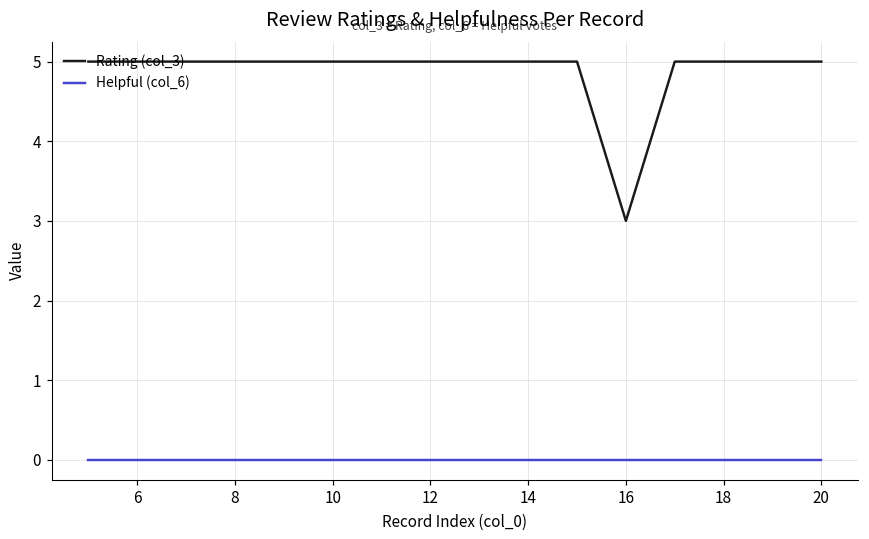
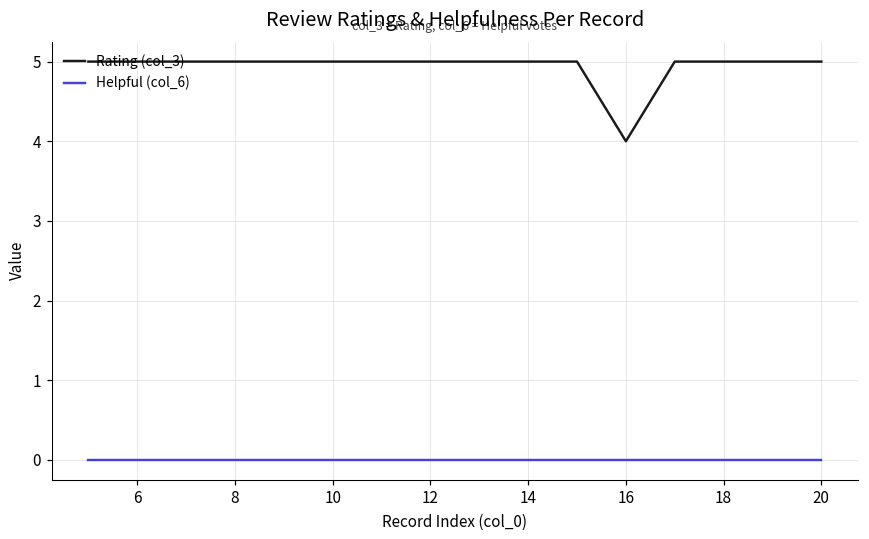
  {
    "Rating (col_3)": {
      "6": 5,
      "8": 5,
      "10": 5,
      "12": 5,
      "14": 5,
-     "16": 3,
+     "16": 4,
      "18": 5,
      "20": 5
    },
    "Helpful (col_6)": {
      "6": 0,
      "8": 0,
      "10": 0,
      "12": 0,
      "14": 0,
      "16": 0,
      "18": 0,
      "20": 0
    }
  }
